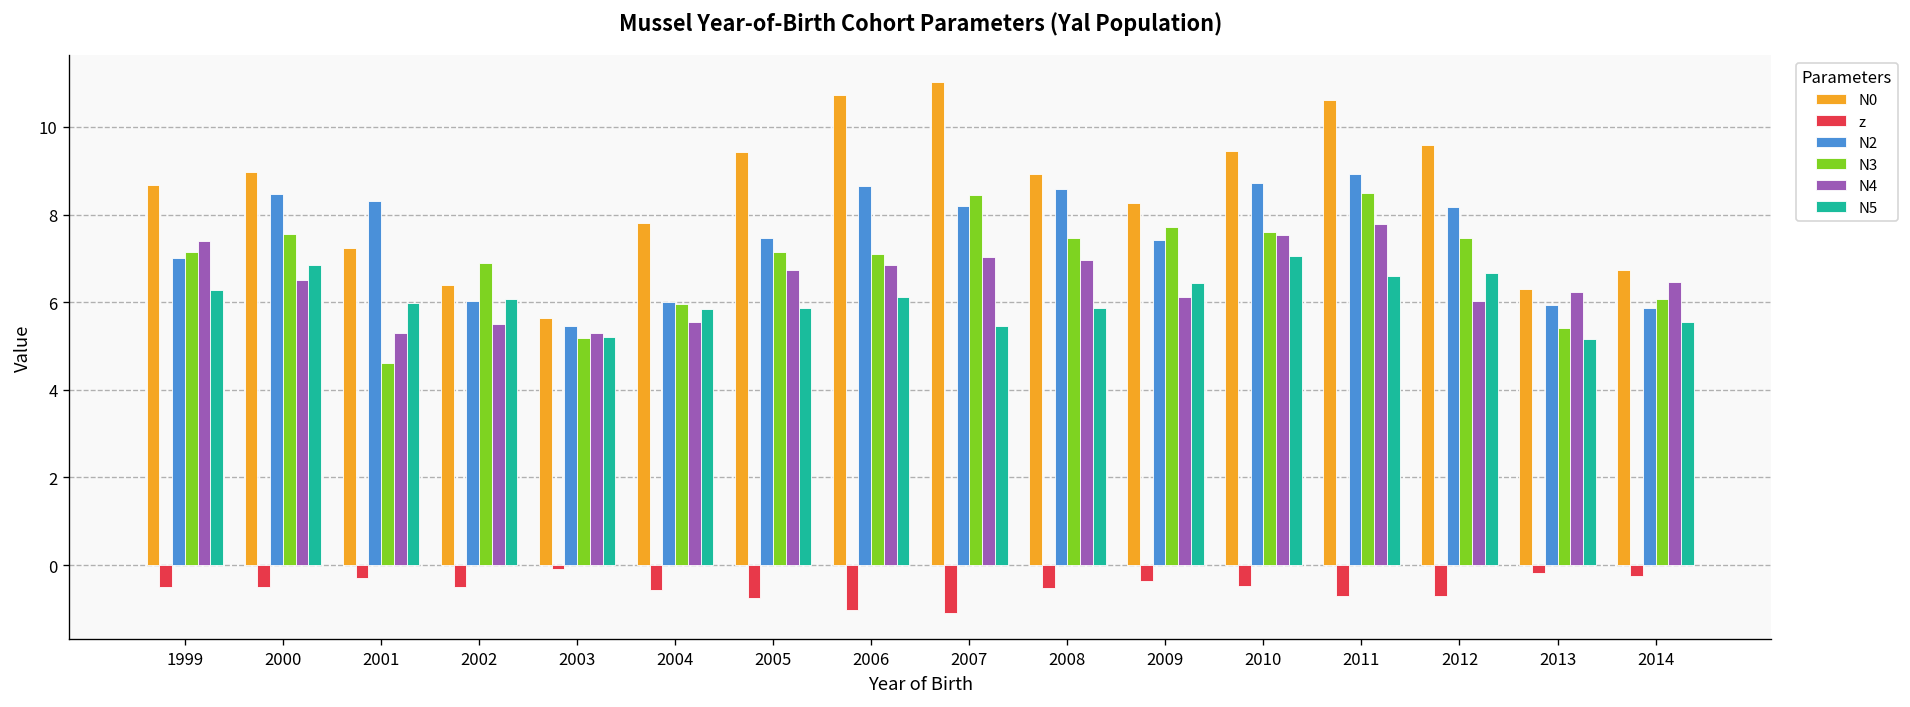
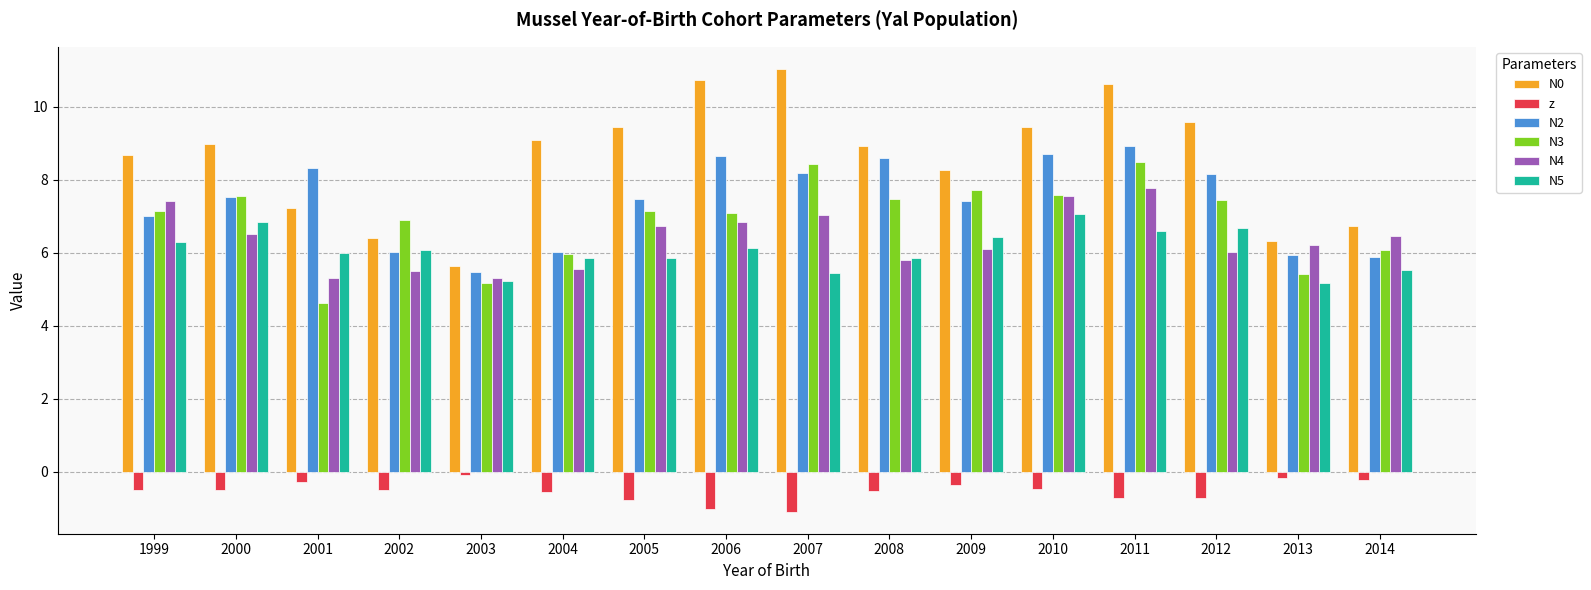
  {
    "N0": {
      "1999": 8.7,
      "2000": 9.0,
      "2001": 7.2,
      "2002": 6.4,
      "2003": 5.6,
-     "2004": 7.8,
+     "2004": 9.1,
      "2005": 9.4,
      "2006": 10.7,
      "2007": 11.0,
      "2008": 8.9,
      "2009": 8.3,
      "2010": 9.4,
      "2011": 10.6,
      "2012": 9.6,
      "2013": 6.3,
      "2014": 6.7
    },
    "z": {
      "1999": -0.5,
      "2000": -0.5,
      "2001": -0.3,
      "2002": -0.5,
      "2003": -0.1,
      "2004": -0.6,
      "2005": -0.8,
      "2006": -1.0,
      "2007": -1.1,
      "2008": -0.5,
      "2009": -0.4,
      "2010": -0.5,
      "2011": -0.7,
      "2012": -0.7,
      "2013": -0.2,
      "2014": -0.2
    },
    "N2": {
      "1999": 7.0,
-     "2000": 8.5,
+     "2000": 7.5,
      "2001": 8.3,
      "2002": 6.0,
      "2003": 5.5,
      "2004": 6.0,
      "2005": 7.5,
      "2006": 8.7,
      "2007": 8.2,
      "2008": 8.6,
      "2009": 7.4,
      "2010": 8.7,
      "2011": 8.9,
      "2012": 8.2,
      "2013": 5.9,
      "2014": 5.9
    },
    "N3": {
      "1999": 7.1,
      "2000": 7.6,
      "2001": 4.6,
      "2002": 6.9,
      "2003": 5.2,
      "2004": 6.0,
      "2005": 7.2,
      "2006": 7.1,
      "2007": 8.4,
      "2008": 7.5,
      "2009": 7.7,
      "2010": 7.6,
      "2011": 8.5,
      "2012": 7.5,
      "2013": 5.4,
      "2014": 6.1
    },
    "N4": {
      "1999": 7.4,
      "2000": 6.5,
      "2001": 5.3,
      "2002": 5.5,
      "2003": 5.3,
      "2004": 5.6,
      "2005": 6.7,
      "2006": 6.8,
      "2007": 7.0,
-     "2008": 7.0,
+     "2008": 5.8,
      "2009": 6.1,
      "2010": 7.5,
      "2011": 7.8,
      "2012": 6.0,
      "2013": 6.2,
      "2014": 6.5
    },
    "N5": {
      "1999": 6.3,
      "2000": 6.8,
      "2001": 6.0,
      "2002": 6.1,
      "2003": 5.2,
      "2004": 5.9,
      "2005": 5.9,
      "2006": 6.1,
      "2007": 5.4,
      "2008": 5.9,
      "2009": 6.4,
      "2010": 7.1,
      "2011": 6.6,
      "2012": 6.7,
      "2013": 5.2,
      "2014": 5.5
    }
  }
